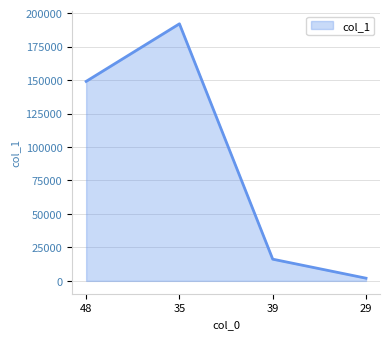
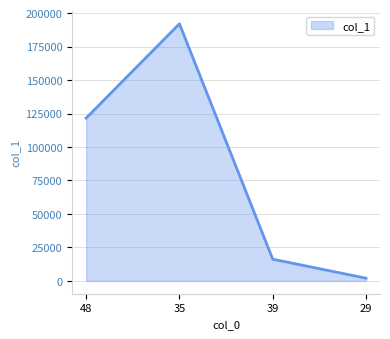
  {
-   "48": 149000,
+   "48": 122000,
    "35": 192000,
    "39": 16000,
    "29": 2000
  }
